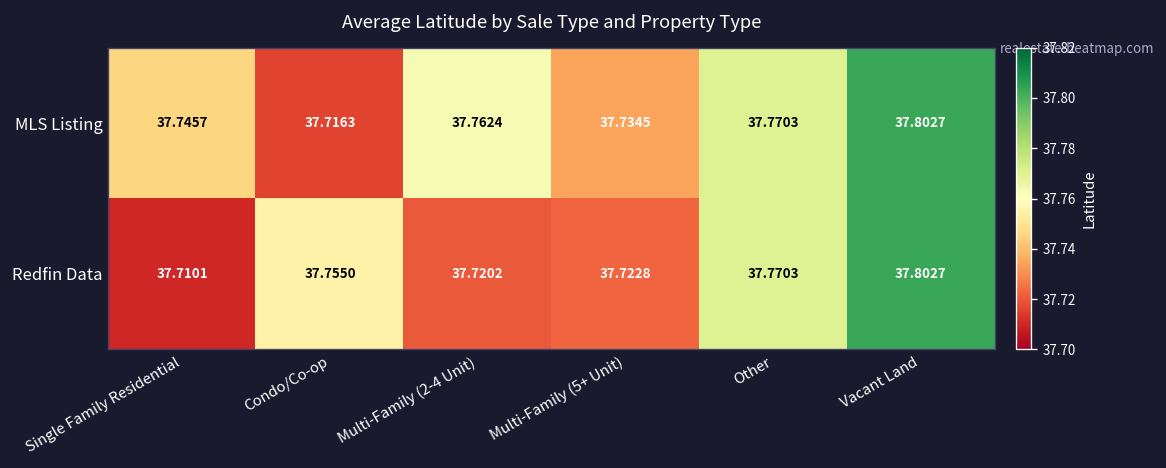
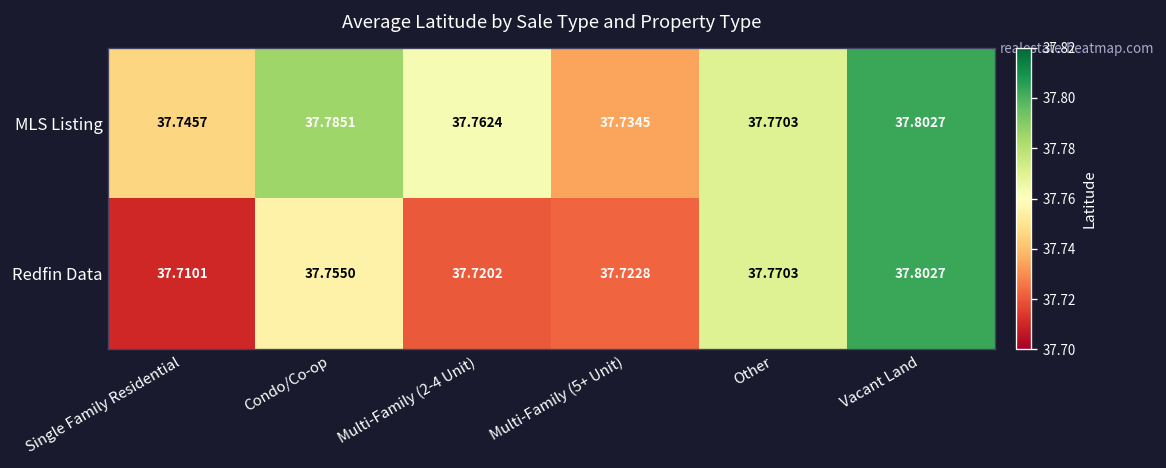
  {
    "MLS Listing": {
      "Single Family Residential": 37.7457,
-     "Condo/Co-op": 37.7163,
+     "Condo/Co-op": 37.7851,
      "Multi-Family (2-4 Unit)": 37.7624,
      "Multi-Family (5+ Unit)": 37.7345,
      "Other": 37.7703,
      "Vacant Land": 37.8027
    },
    "Redfin Data": {
      "Single Family Residential": 37.7101,
      "Condo/Co-op": 37.7550,
      "Multi-Family (2-4 Unit)": 37.7202,
      "Multi-Family (5+ Unit)": 37.7228,
      "Other": 37.7703,
      "Vacant Land": 37.8027
    }
  }
